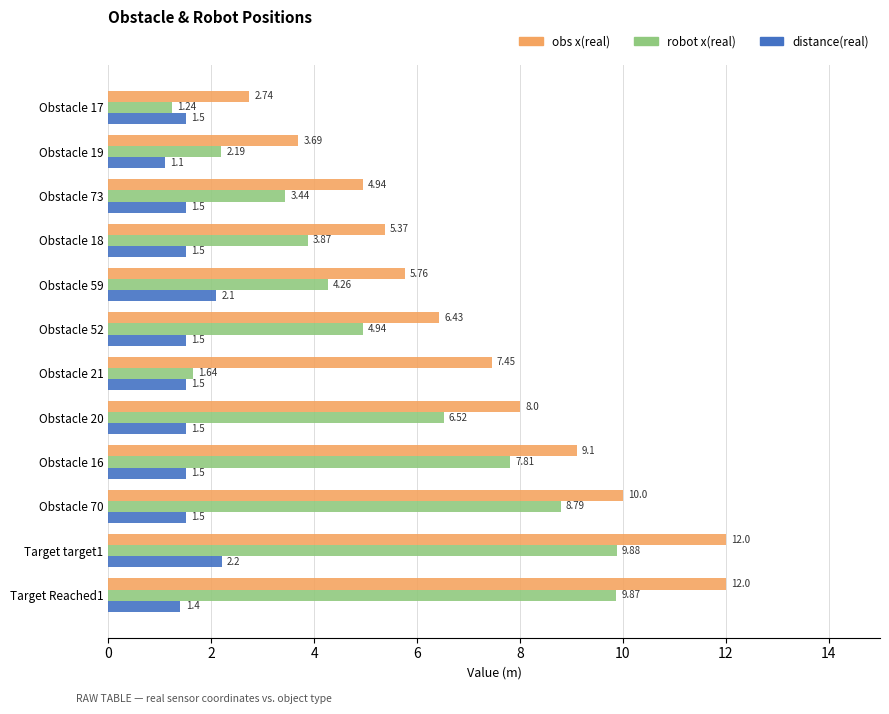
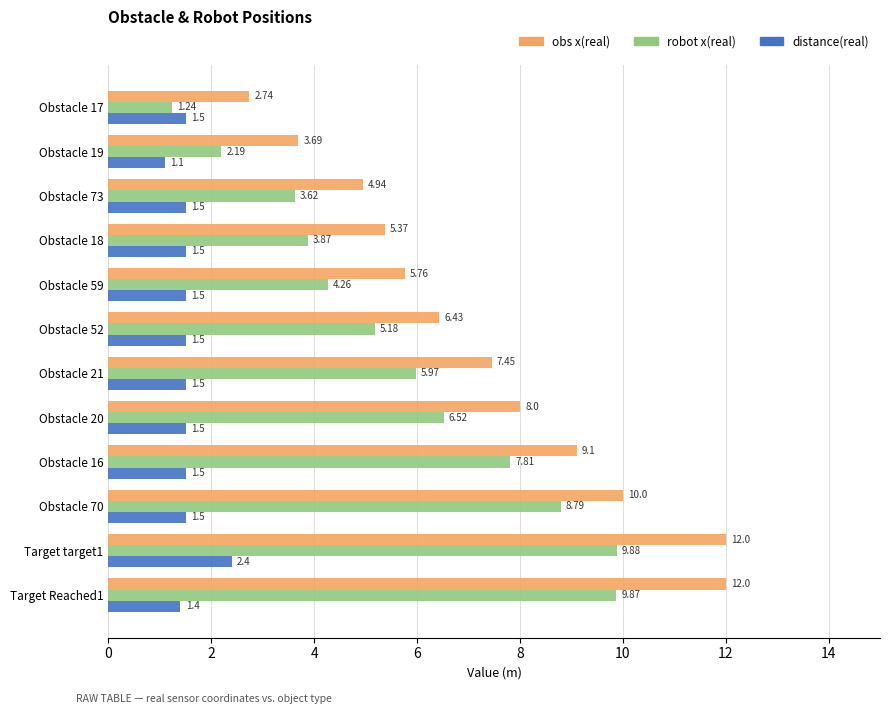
  {
    "obs x(real)": {
      "Obstacle 17": 2.74,
      "Obstacle 19": 3.69,
      "Obstacle 73": 4.94,
      "Obstacle 18": 5.37,
      "Obstacle 59": 5.76,
      "Obstacle 52": 6.43,
      "Obstacle 21": 7.45,
      "Obstacle 20": 8.0,
      "Obstacle 16": 9.1,
      "Obstacle 70": 10.0,
      "Target target1": 12.0,
      "Target Reached1": 12.0
    },
    "robot x(real)": {
      "Obstacle 17": 1.24,
      "Obstacle 19": 2.19,
-     "Obstacle 73": 3.44,
+     "Obstacle 73": 3.62,
      "Obstacle 18": 3.87,
      "Obstacle 59": 4.26,
-     "Obstacle 52": 4.94,
-     "Obstacle 21": 1.64,
+     "Obstacle 52": 5.18,
+     "Obstacle 21": 5.97,
      "Obstacle 20": 6.52,
      "Obstacle 16": 7.81,
      "Obstacle 70": 8.79,
      "Target target1": 9.88,
      "Target Reached1": 9.87
    },
    "distance(real)": {
      "Obstacle 17": 1.5,
      "Obstacle 19": 1.1,
      "Obstacle 73": 1.5,
      "Obstacle 18": 1.5,
-     "Obstacle 59": 2.1,
+     "Obstacle 59": 1.5,
      "Obstacle 52": 1.5,
      "Obstacle 21": 1.5,
      "Obstacle 20": 1.5,
      "Obstacle 16": 1.5,
      "Obstacle 70": 1.5,
-     "Target target1": 2.2,
+     "Target target1": 2.4,
      "Target Reached1": 1.4
    }
  }
